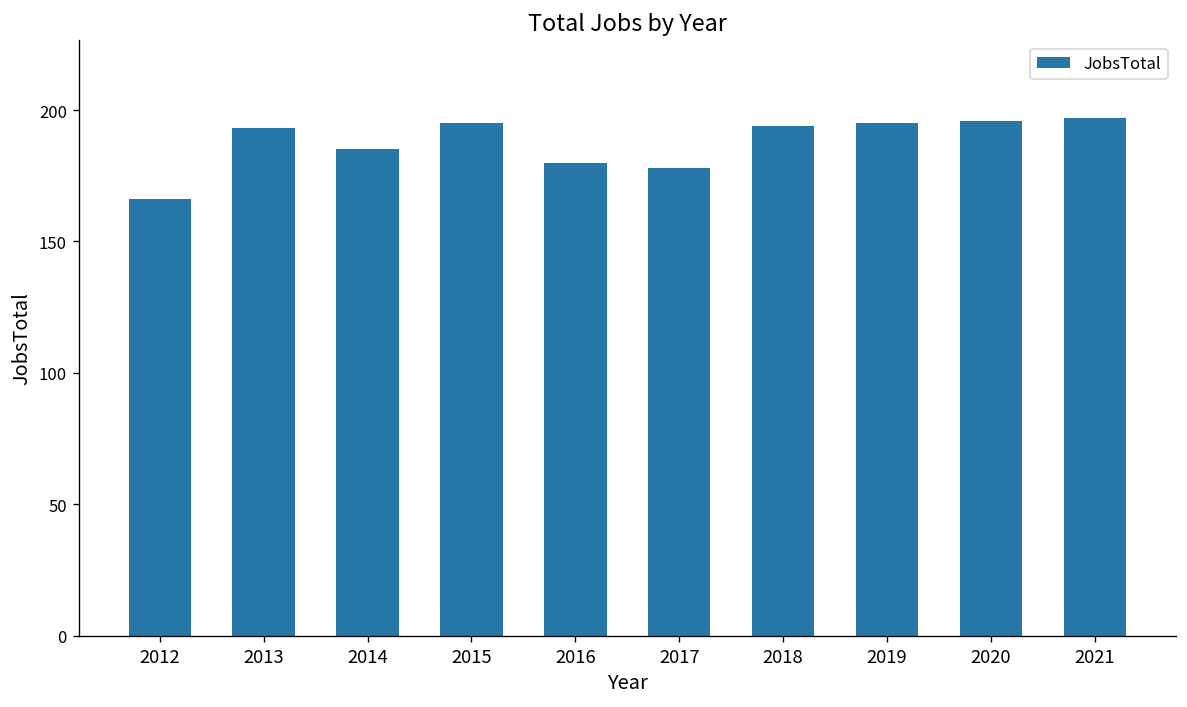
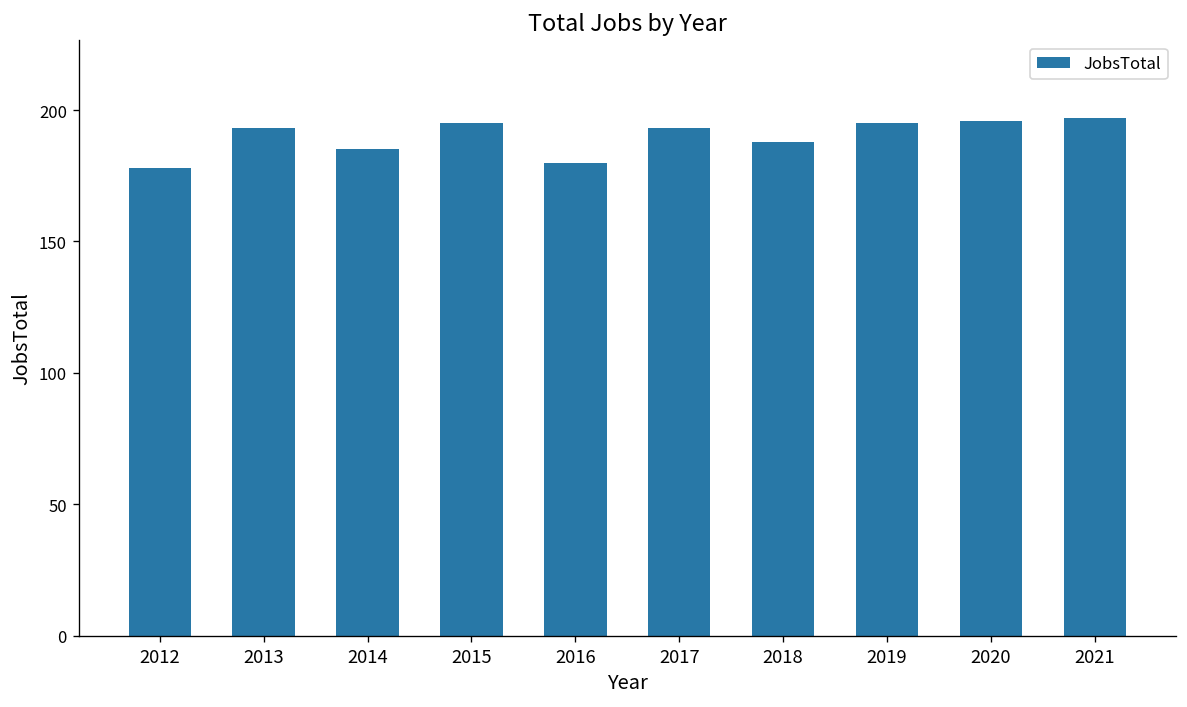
  {
-   "2012": 166,
+   "2012": 178,
    "2013": 193,
    "2014": 185,
    "2015": 195,
    "2016": 180,
-   "2017": 178,
-   "2018": 194,
+   "2017": 193,
+   "2018": 188,
    "2019": 195,
    "2020": 196,
    "2021": 197
  }
